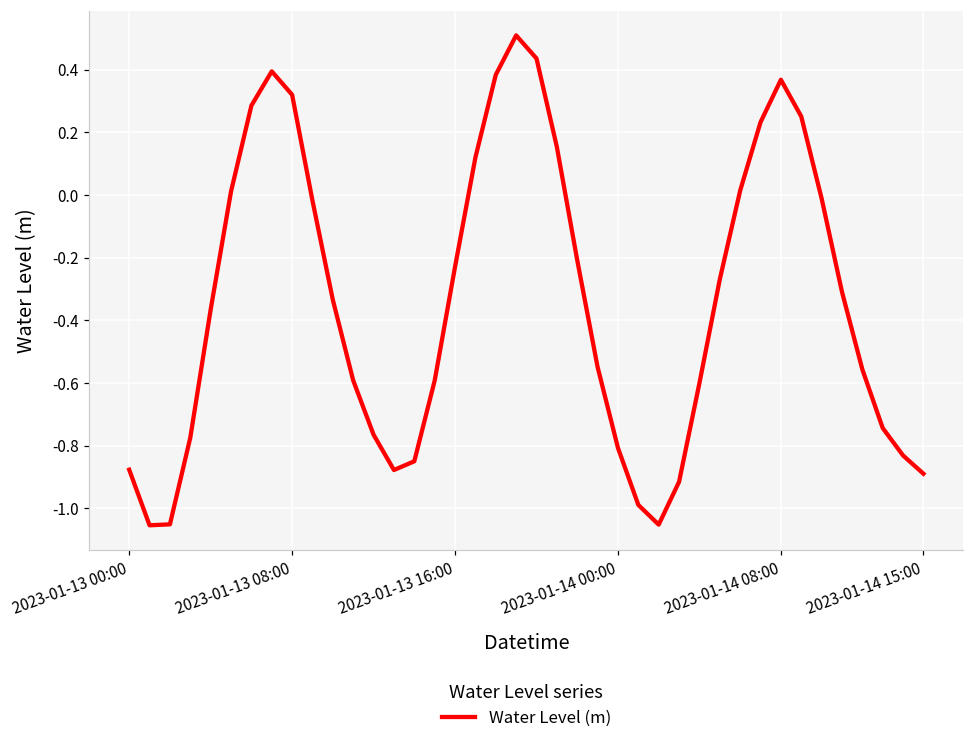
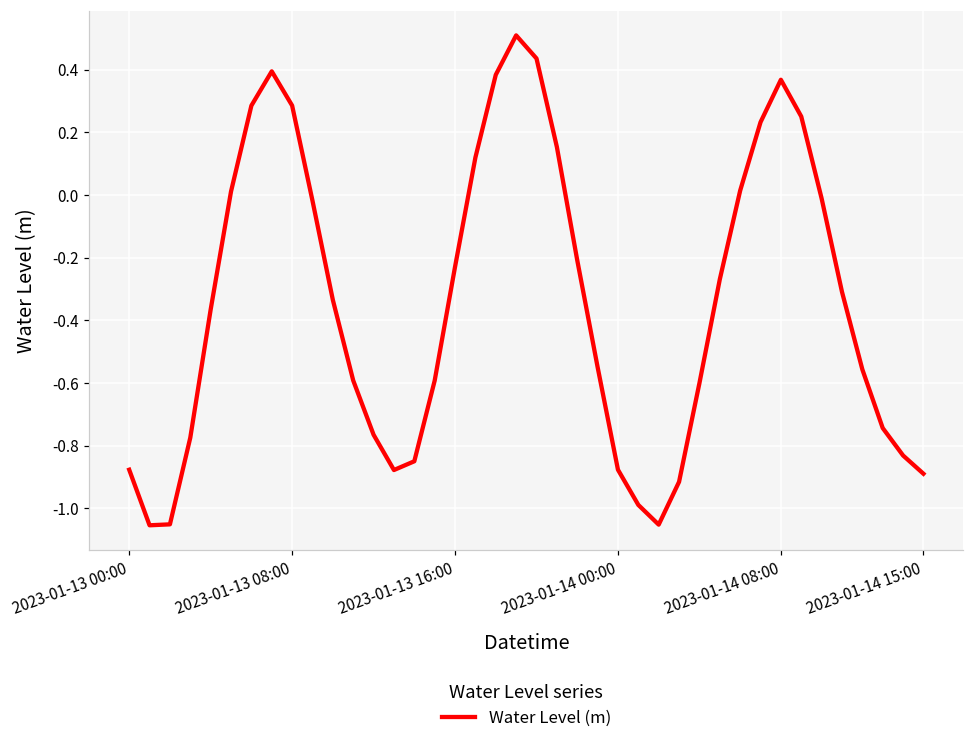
  {
    "2023-01-13 00:00": -0.88,
-   "2023-01-13 08:00": 0.32,
+   "2023-01-13 08:00": 0.29,
    "2023-01-13 16:00": -0.23,
-   "2023-01-14 00:00": -0.81,
+   "2023-01-14 00:00": -0.88,
    "2023-01-14 08:00": 0.37,
    "2023-01-14 15:00": -0.89
  }
